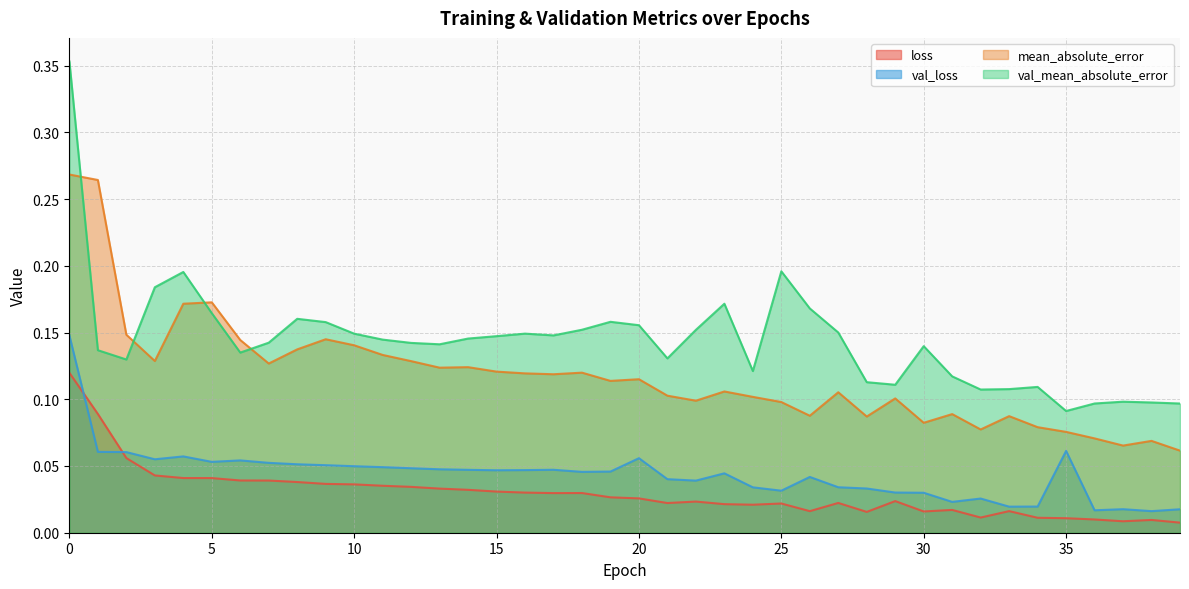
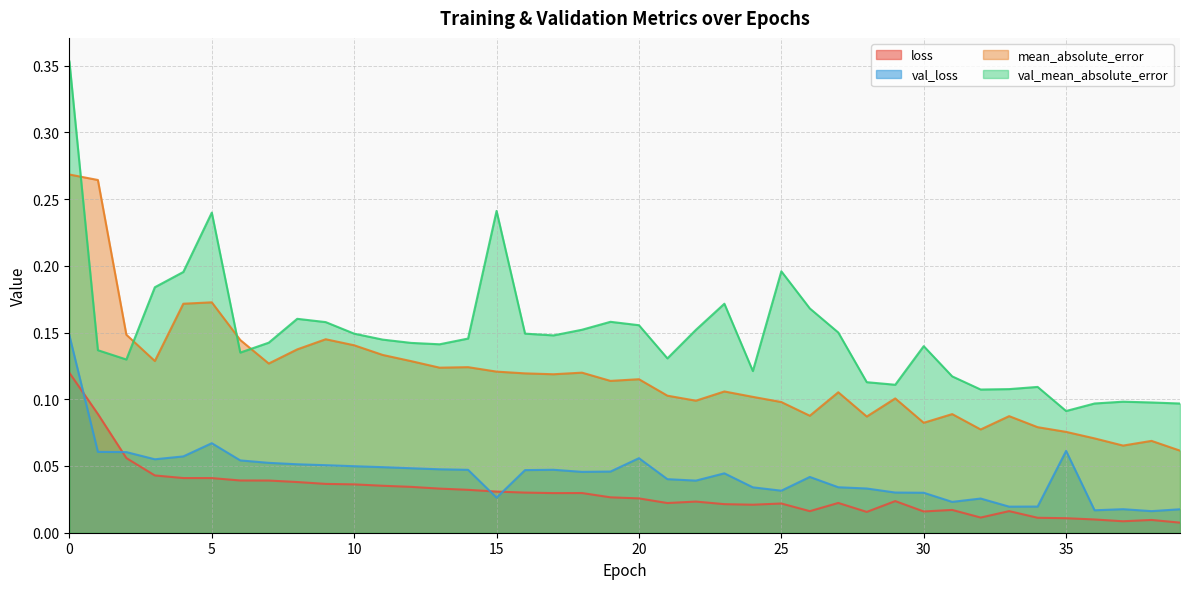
  {
    "val_loss": {
      "0": 0.148,
-     "5": 0.053,
+     "5": 0.067,
      "10": 0.050,
-     "15": 0.047,
+     "15": 0.026,
      "20": 0.056,
      "25": 0.031,
      "30": 0.030,
      "35": 0.061
    },
    "val_mean_absolute_error": {
      "0": 0.353,
-     "5": 0.164,
+     "5": 0.240,
      "10": 0.149,
-     "15": 0.147,
+     "15": 0.241,
      "20": 0.155,
      "25": 0.196,
      "30": 0.140,
      "35": 0.091
    }
  }
